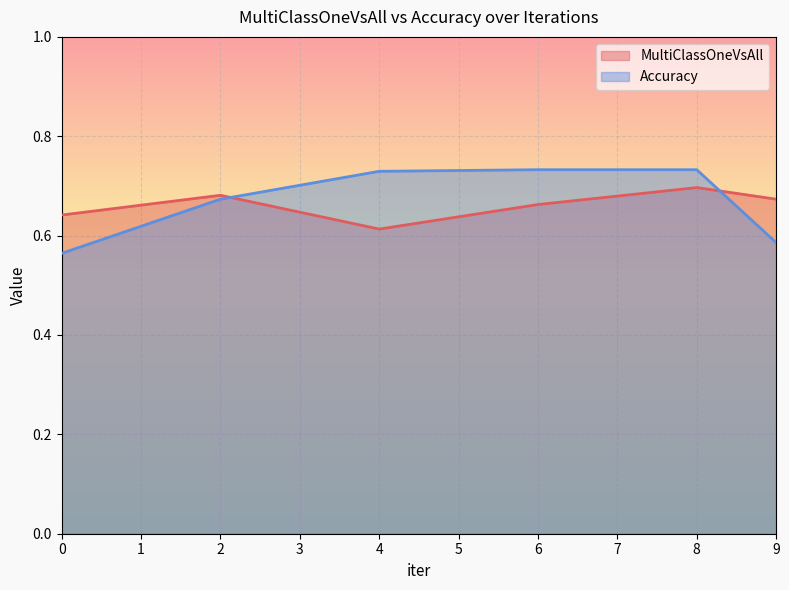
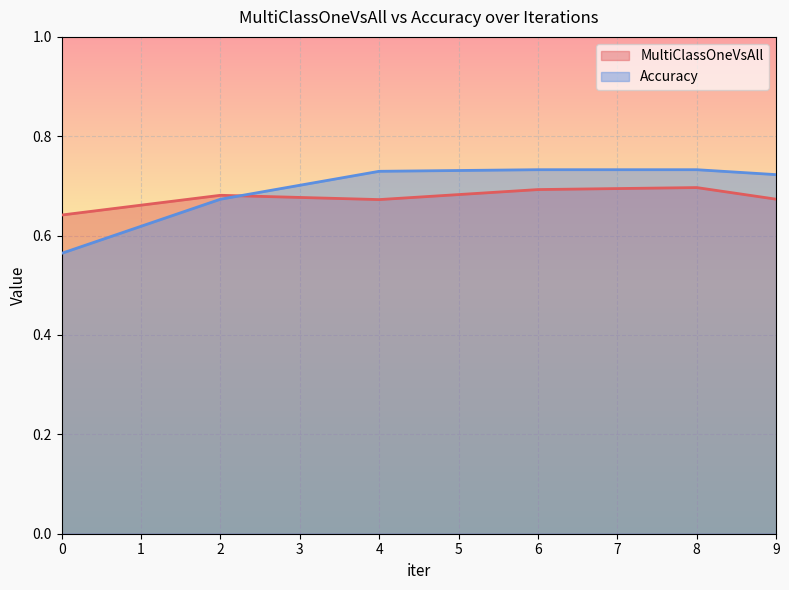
  {
    "MultiClassOneVsAll": {
      "0": 0.64,
      "2": 0.68,
-     "4": 0.61,
-     "6": 0.66,
+     "4": 0.67,
+     "6": 0.69,
      "8": 0.70,
      "9": 0.67
    },
    "Accuracy": {
      "0": 0.56,
      "2": 0.67,
      "4": 0.73,
      "6": 0.73,
      "8": 0.73,
-     "9": 0.59
+     "9": 0.72
    }
  }
